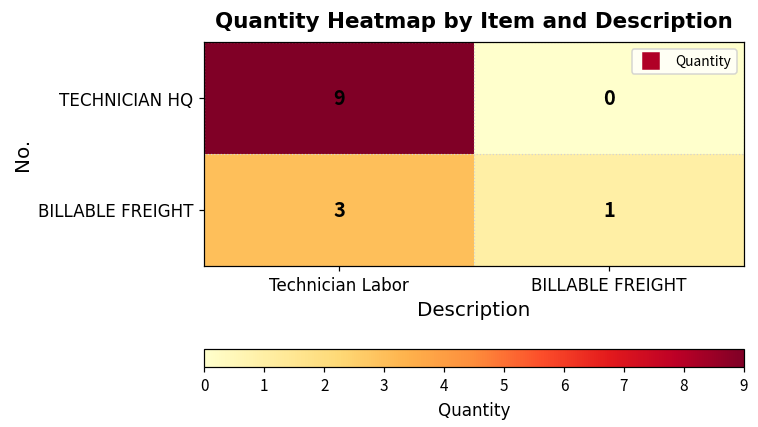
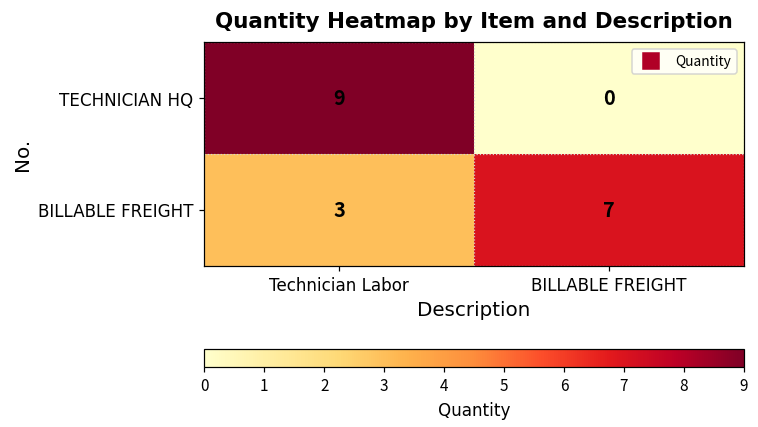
  {
    "TECHNICIAN HQ": {
      "Technician Labor": 9,
      "BILLABLE FREIGHT": 0
    },
    "BILLABLE FREIGHT": {
      "Technician Labor": 3,
-     "BILLABLE FREIGHT": 1
+     "BILLABLE FREIGHT": 7
    }
  }
